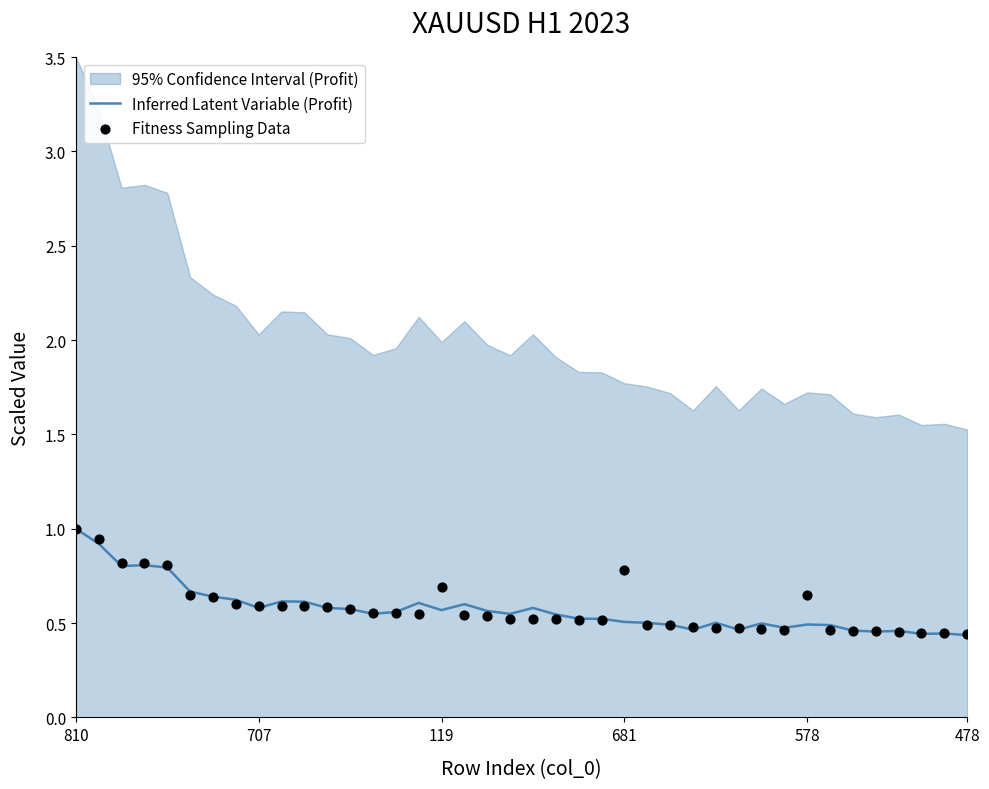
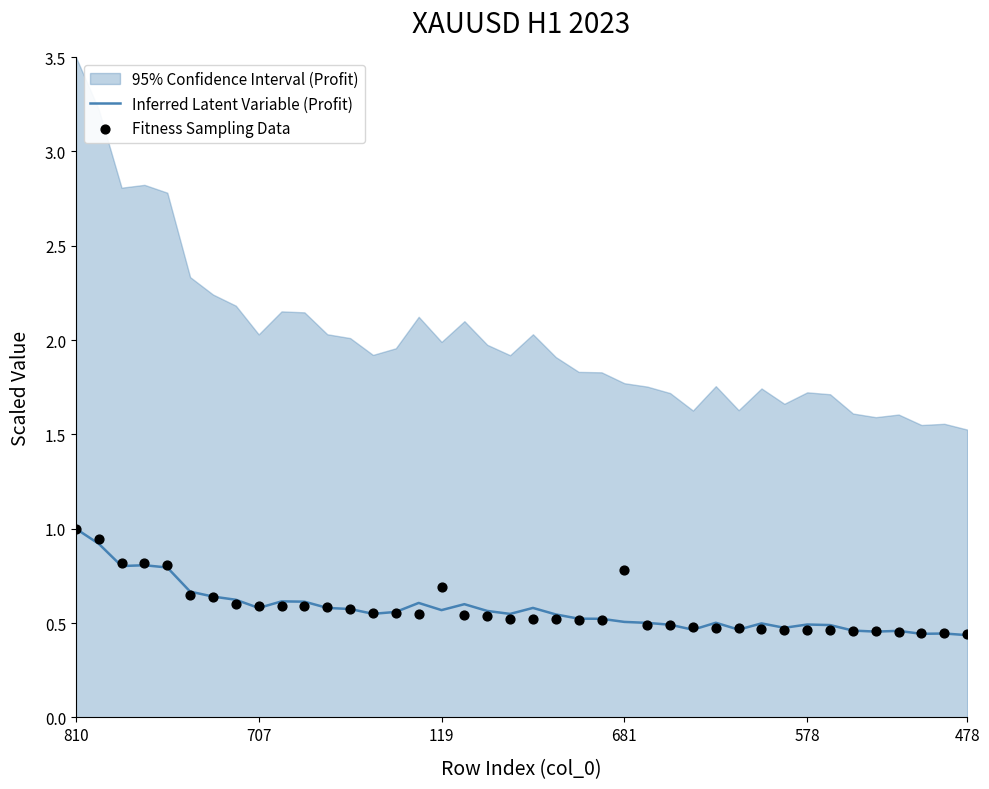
  {
    "Fitness Sampling Data": {
-     "578": 0.65
+     "578": 0.46
    }
  }
